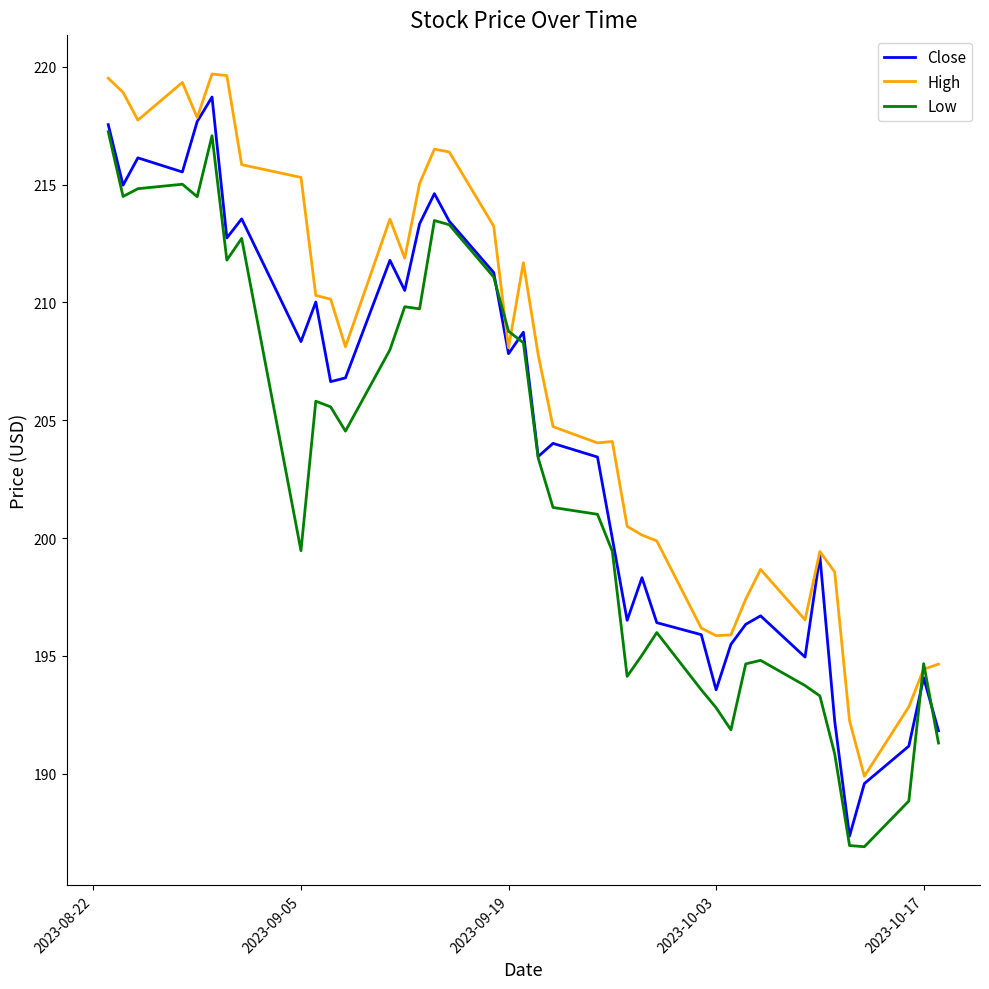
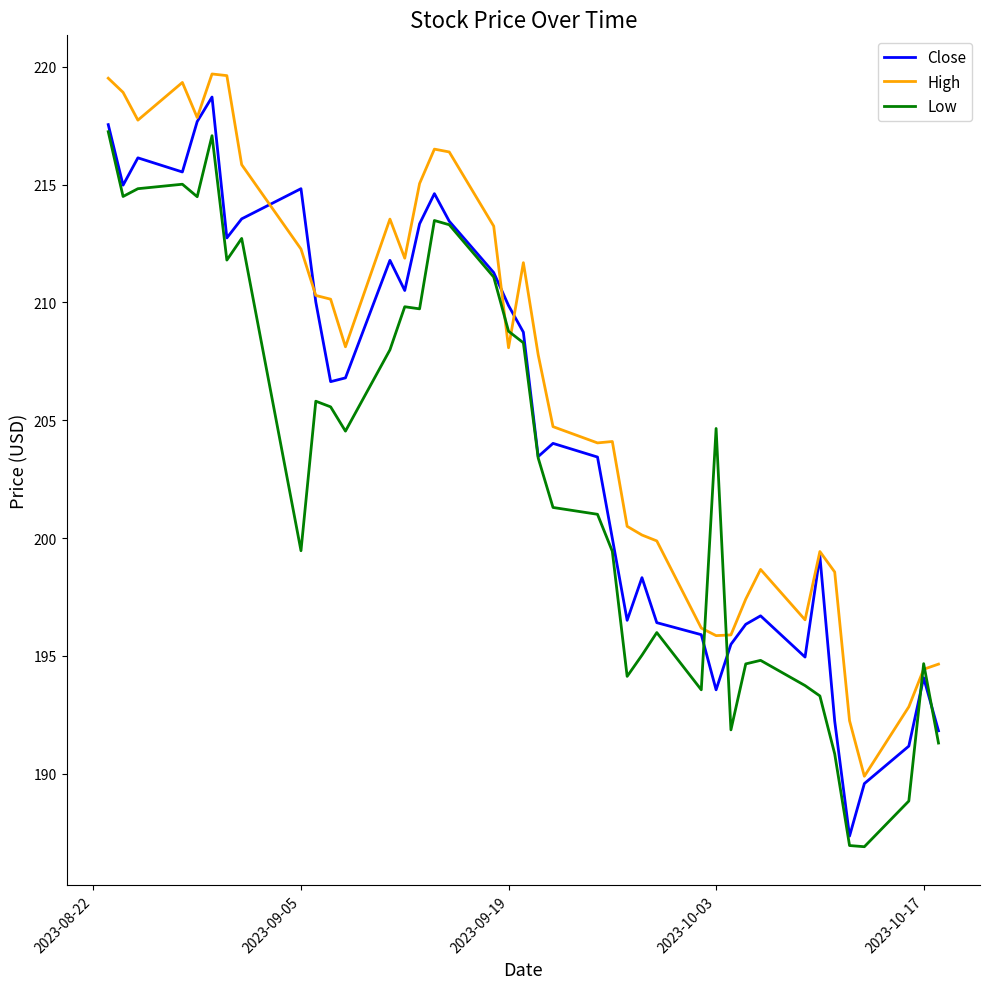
  {
    "Close": {
-     "2023-09-05": 208.3,
-     "2023-09-19": 207.8,
+     "2023-09-05": 214.8,
+     "2023-09-19": 209.9,
      "2023-10-03": 193.6,
      "2023-10-17": 194.1
    },
    "High": {
-     "2023-09-05": 215.3,
+     "2023-09-05": 212.3,
      "2023-09-19": 208.1,
      "2023-10-03": 195.9,
      "2023-10-17": 194.4
    },
    "Low": {
      "2023-09-05": 199.5,
      "2023-09-19": 208.8,
-     "2023-10-03": 192.8,
+     "2023-10-03": 204.7,
      "2023-10-17": 194.7
    }
  }
